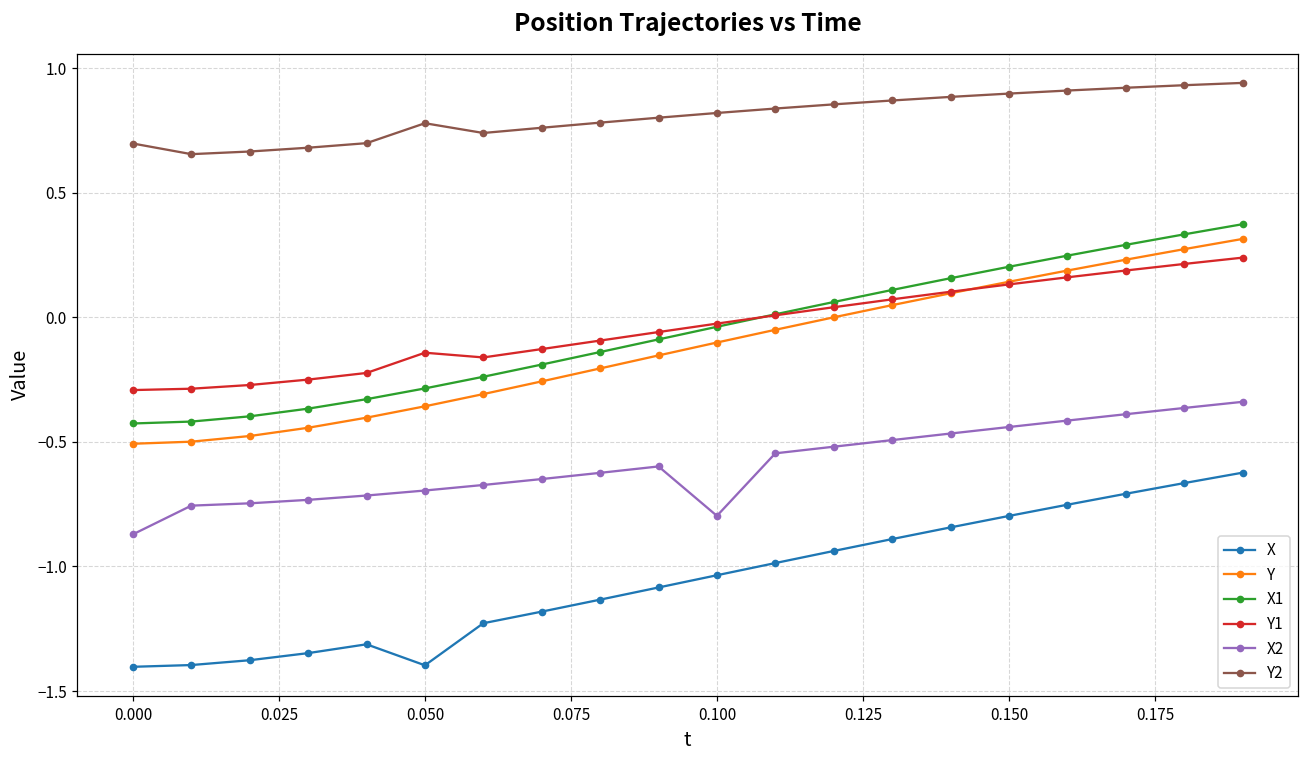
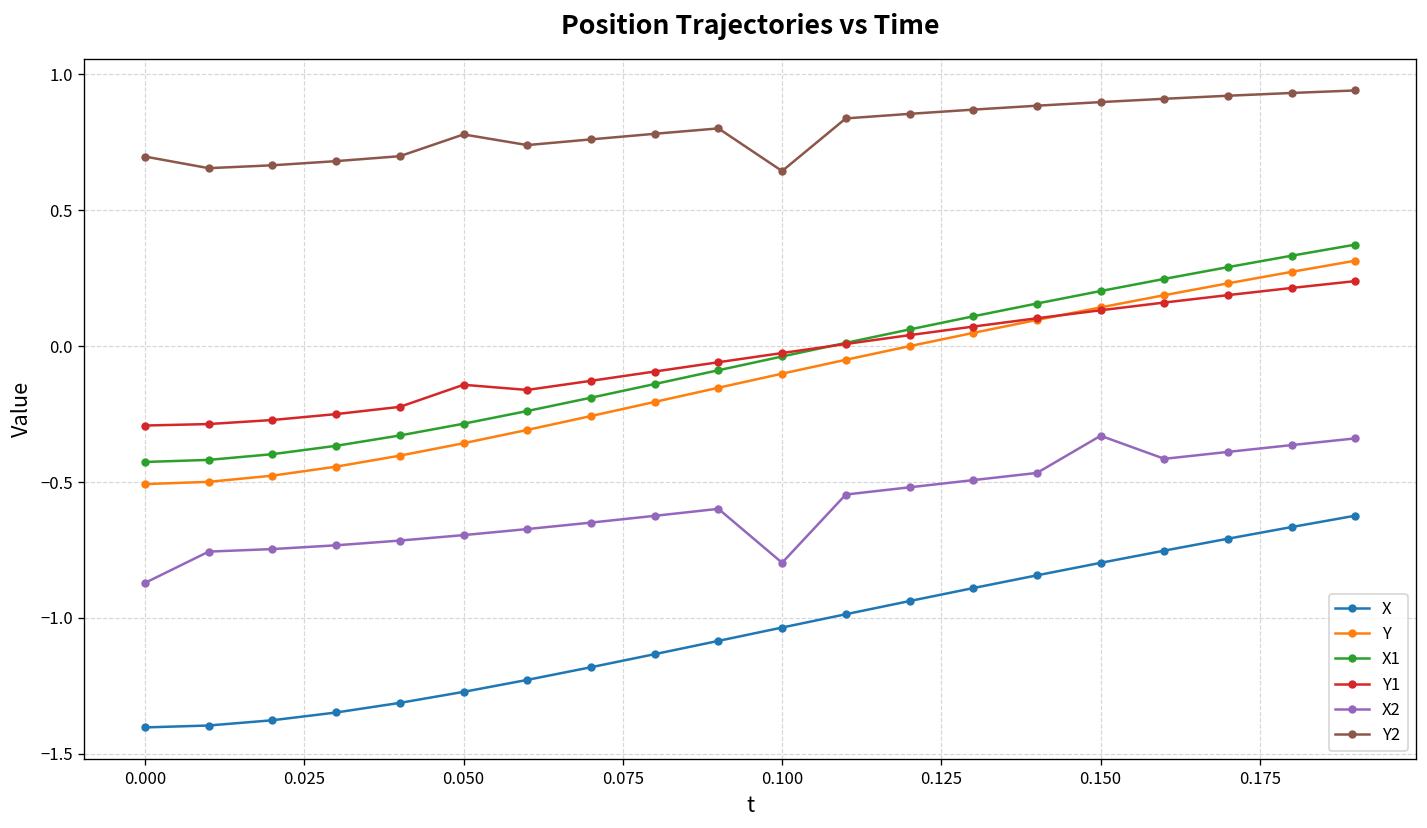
  {
    "X": {
      "0.000": -1.40,
-     "0.050": -1.40,
+     "0.050": -1.27,
      "0.100": -1.04,
      "0.150": -0.80
    },
    "Y": {
      "0.000": -0.51,
      "0.050": -0.36,
      "0.100": -0.10
    },
    "X1": {
      "0.000": -0.43,
      "0.050": -0.29,
      "0.100": -0.04,
      "0.150": 0.20
    },
    "Y1": {
      "0.000": -0.29,
      "0.050": -0.14,
      "0.100": -0.03
    },
    "X2": {
      "0.000": -0.87,
      "0.050": -0.70,
      "0.100": -0.80,
-     "0.150": -0.44
+     "0.150": -0.33
    },
    "Y2": {
      "0.000": 0.70,
      "0.050": 0.78,
-     "0.100": 0.82,
+     "0.100": 0.64,
      "0.150": 0.90
    }
  }
